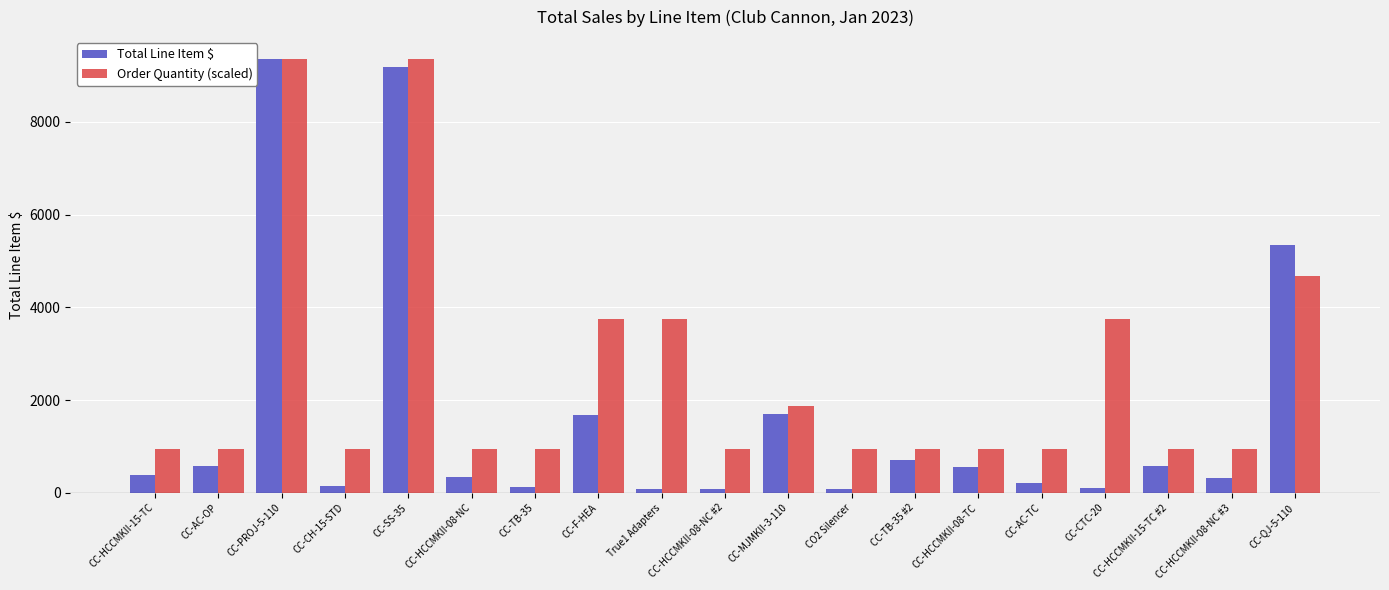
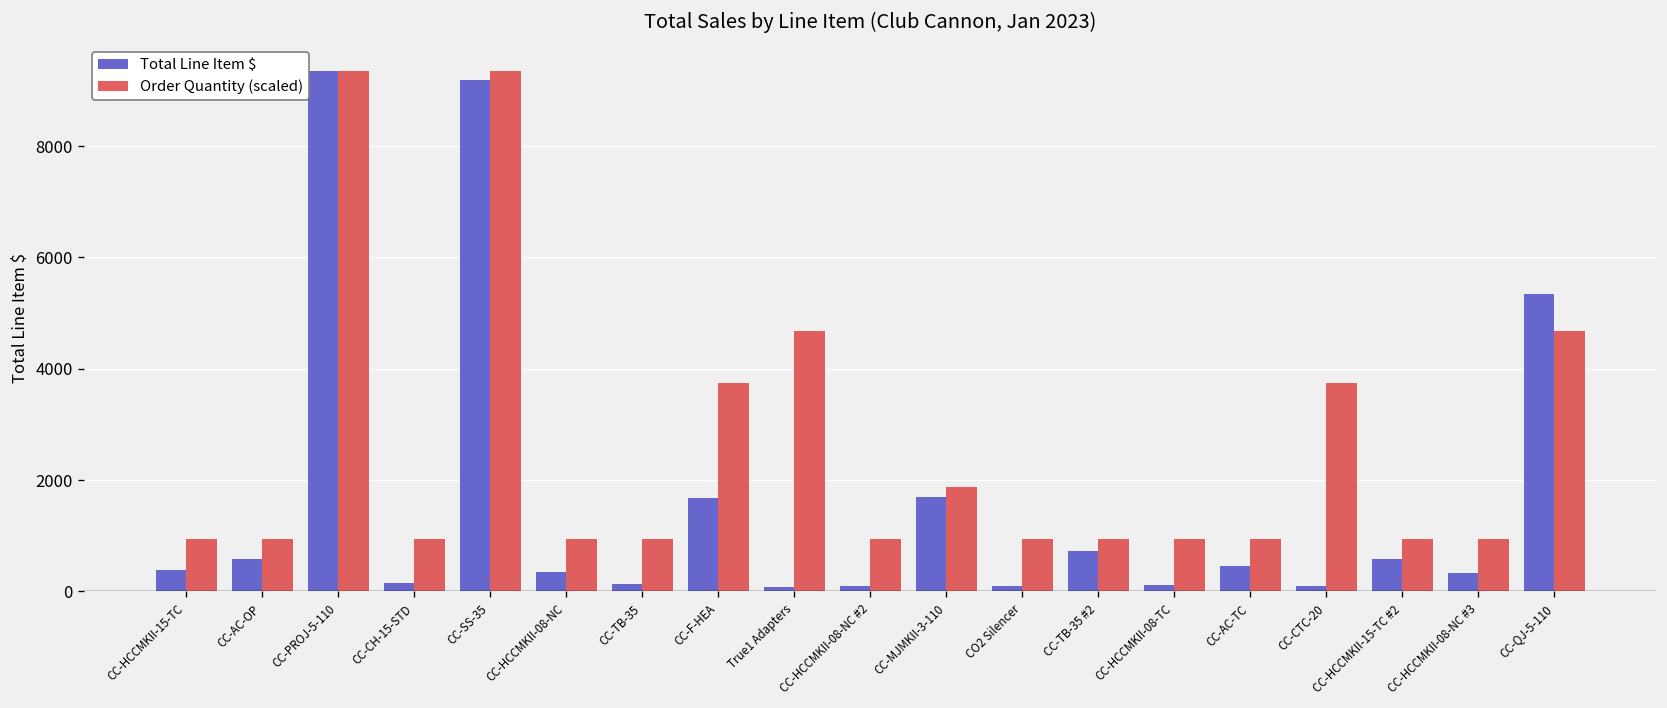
  {
    "Total Line Item $": {
      "CC-HCCMKII-15-TC": 400,
      "CC-AC-OP": 600,
      "CC-PROJ-5-110": 9400,
      "CC-CH-15-STD": 100,
      "CC-SS-35": 9200,
      "CC-HCCMKII-08-NC": 300,
      "CC-TB-35": 100,
      "CC-F-HEA": 1700,
      "True1 Adapters": 100,
      "CC-HCCMKII-08-NC #2": 100,
      "CC-MJMKII-3-110": 1700,
      "CO2 Silencer": 100,
      "CC-TB-35 #2": 700,
-     "CC-HCCMKII-08-TC": 500,
-     "CC-AC-TC": 200,
+     "CC-HCCMKII-08-TC": 100,
+     "CC-AC-TC": 500,
      "CC-CTC-20": 100,
      "CC-HCCMKII-15-TC #2": 600,
      "CC-HCCMKII-08-NC #3": 300,
      "CC-QJ-5-110": 5300
    },
    "Order Quantity (scaled)": {
      "CC-HCCMKII-15-TC": 900,
      "CC-AC-OP": 900,
      "CC-PROJ-5-110": 9400,
      "CC-CH-15-STD": 900,
      "CC-SS-35": 9400,
      "CC-HCCMKII-08-NC": 900,
      "CC-TB-35": 900,
      "CC-F-HEA": 3700,
-     "True1 Adapters": 3700,
+     "True1 Adapters": 4700,
      "CC-HCCMKII-08-NC #2": 900,
      "CC-MJMKII-3-110": 1900,
      "CO2 Silencer": 900,
      "CC-TB-35 #2": 900,
      "CC-HCCMKII-08-TC": 900,
      "CC-AC-TC": 900,
      "CC-CTC-20": 3700,
      "CC-HCCMKII-15-TC #2": 900,
      "CC-HCCMKII-08-NC #3": 900,
      "CC-QJ-5-110": 4700
    }
  }
